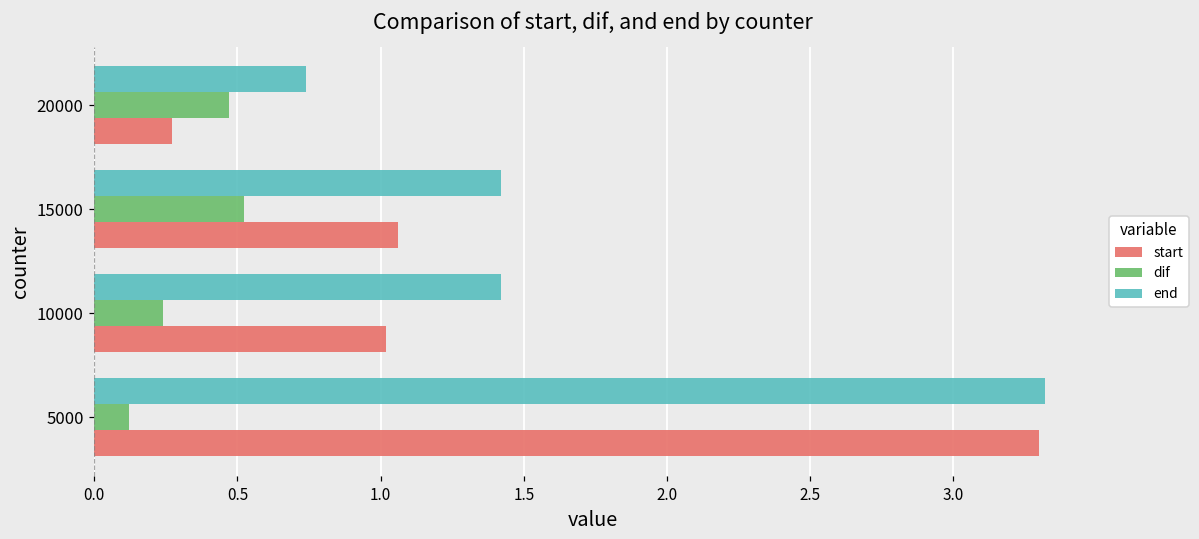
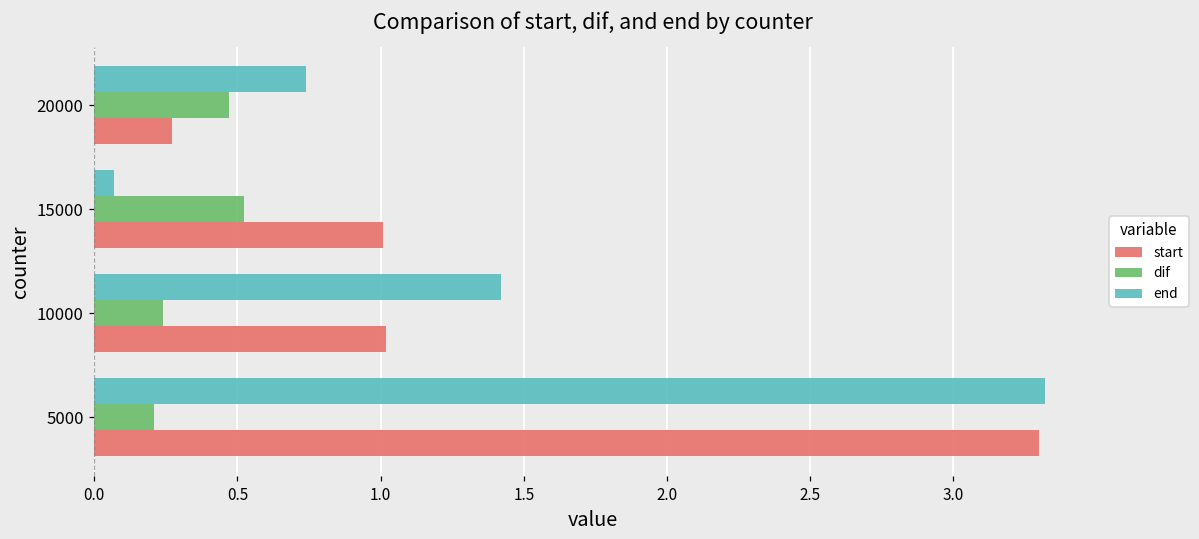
  {
    "start": {
      "20000": 0.27,
-     "15000": 1.06,
+     "15000": 1.01,
      "10000": 1.02,
      "5000": 3.30
    },
    "dif": {
      "20000": 0.47,
      "15000": 0.52,
      "10000": 0.24,
-     "5000": 0.12
+     "5000": 0.21
    },
    "end": {
      "20000": 0.74,
-     "15000": 1.42,
+     "15000": 0.07,
      "10000": 1.42,
      "5000": 3.32
    }
  }
